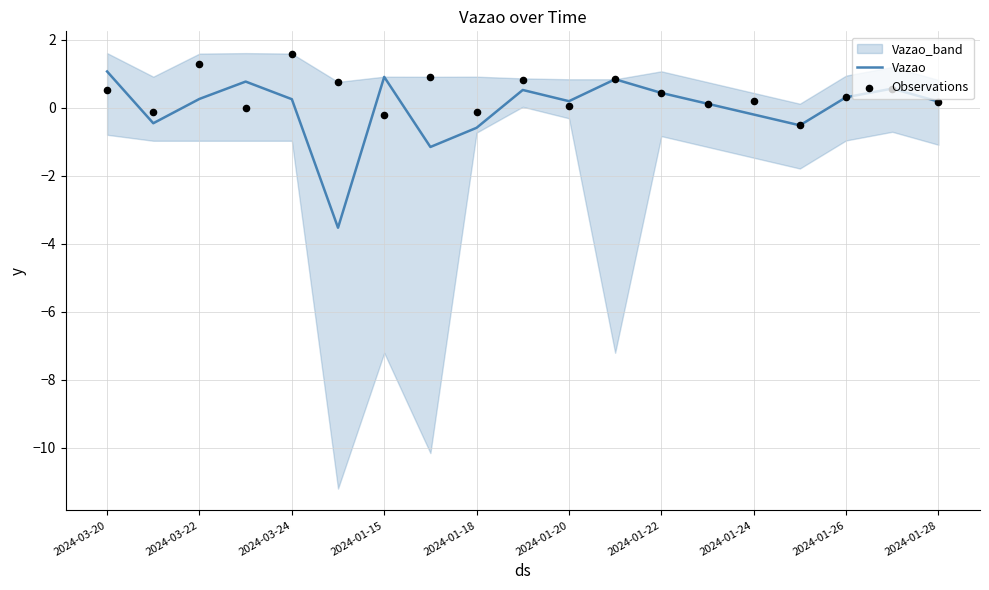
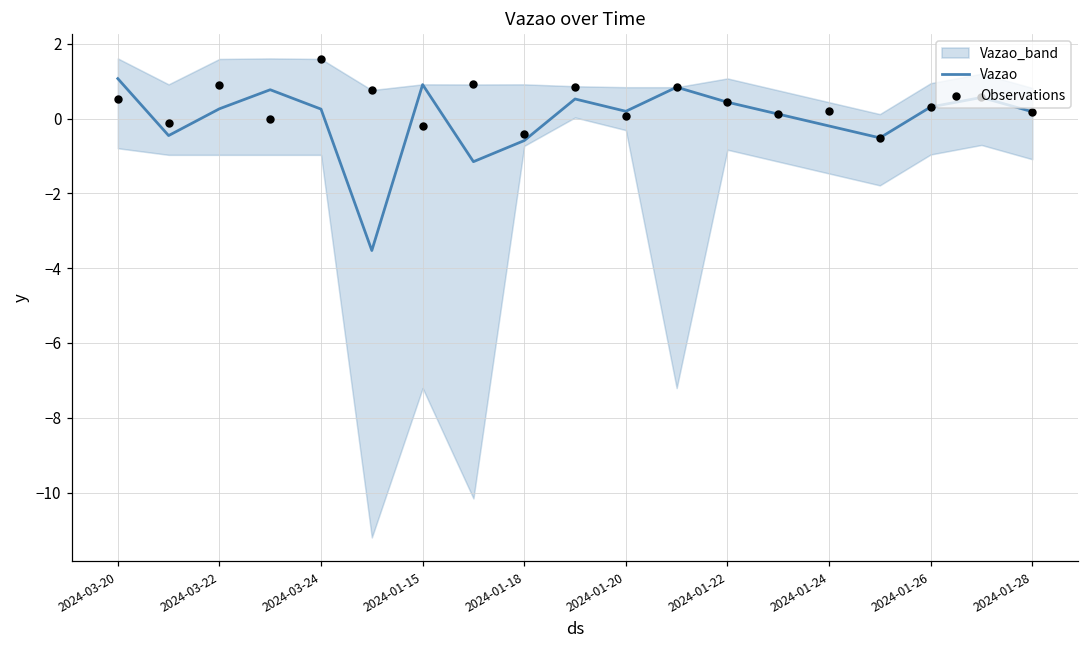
  {
    "Observations": {
-     "2024-03-22": 1.3,
-     "2024-01-18": -0.1
+     "2024-03-22": 0.9,
+     "2024-01-18": -0.4
    }
  }
